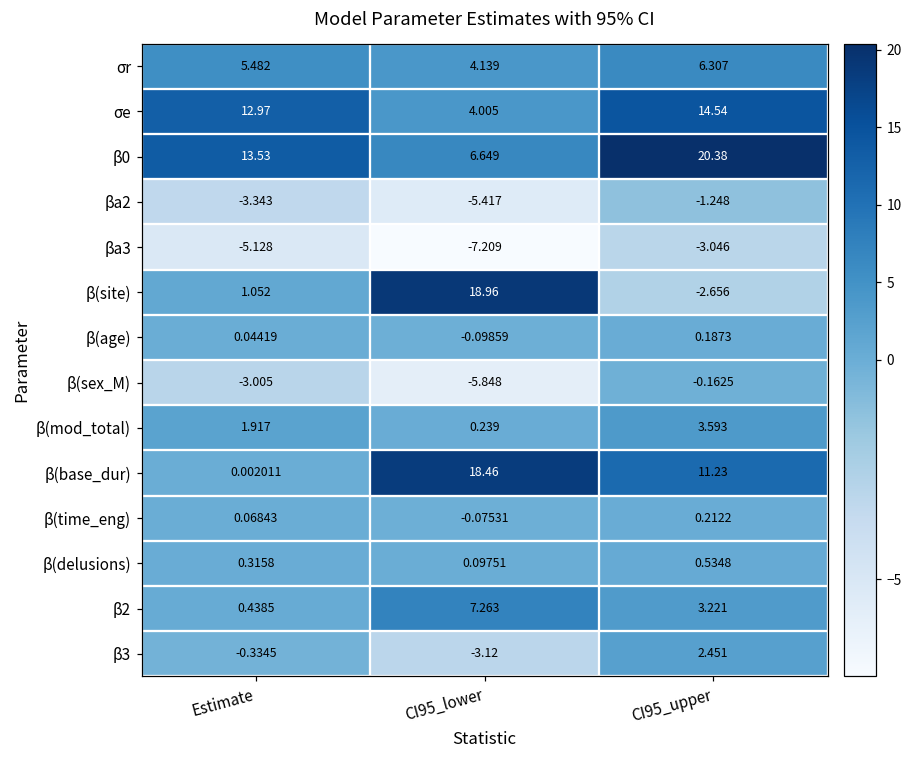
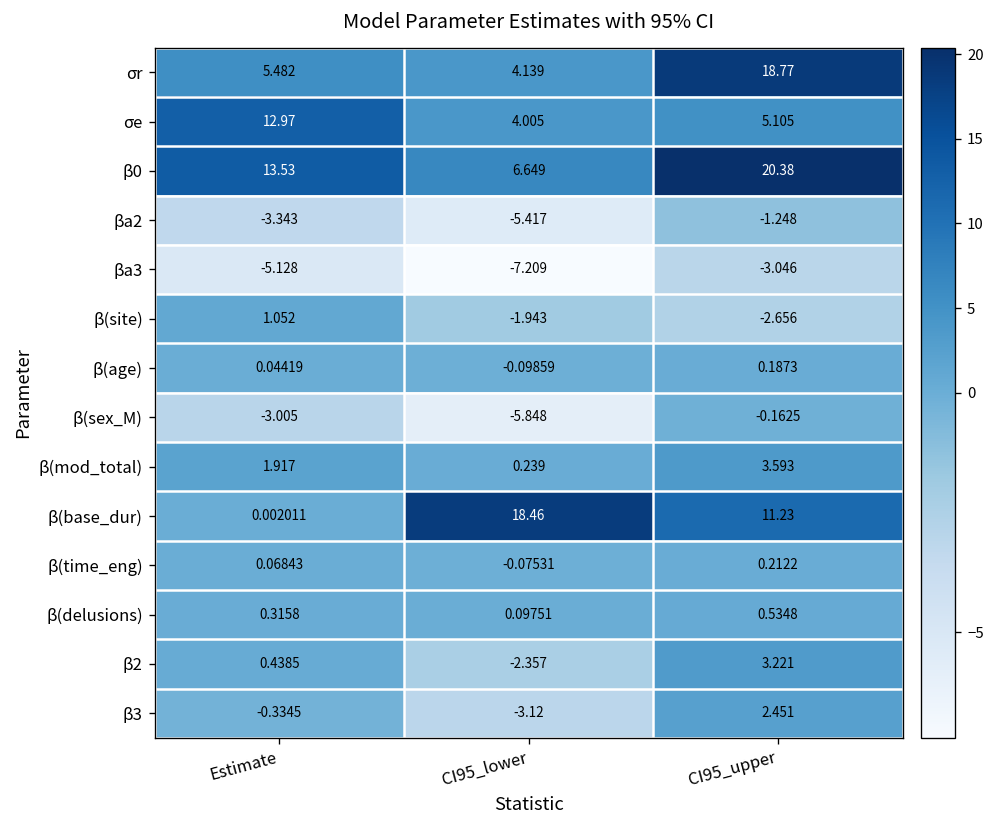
  {
    "σr": {
      "Estimate": 5.482,
      "CI95_lower": 4.139,
-     "CI95_upper": 6.307
+     "CI95_upper": 18.77
    },
    "σe": {
      "Estimate": 12.97,
      "CI95_lower": 4.005,
-     "CI95_upper": 14.54
+     "CI95_upper": 5.105
    },
    "β0": {
      "Estimate": 13.53,
      "CI95_lower": 6.649,
      "CI95_upper": 20.38
    },
    "βa2": {
      "Estimate": -3.343,
      "CI95_lower": -5.417,
      "CI95_upper": -1.248
    },
    "βa3": {
      "Estimate": -5.128,
      "CI95_lower": -7.209,
      "CI95_upper": -3.046
    },
    "β(site)": {
      "Estimate": 1.052,
-     "CI95_lower": 18.96,
+     "CI95_lower": -1.943,
      "CI95_upper": -2.656
    },
    "β(age)": {
      "Estimate": 0.04419,
      "CI95_lower": -0.09859,
      "CI95_upper": 0.1873
    },
    "β(sex_M)": {
      "Estimate": -3.005,
      "CI95_lower": -5.848,
      "CI95_upper": -0.1625
    },
    "β(mod_total)": {
      "Estimate": 1.917,
      "CI95_lower": 0.239,
      "CI95_upper": 3.593
    },
    "β(base_dur)": {
      "Estimate": 0.002011,
      "CI95_lower": 18.46,
      "CI95_upper": 11.23
    },
    "β(time_eng)": {
      "Estimate": 0.06843,
      "CI95_lower": -0.07531,
      "CI95_upper": 0.2122
    },
    "β(delusions)": {
      "Estimate": 0.3158,
      "CI95_lower": 0.09751,
      "CI95_upper": 0.5348
    },
    "β2": {
      "Estimate": 0.4385,
-     "CI95_lower": 7.263,
+     "CI95_lower": -2.357,
      "CI95_upper": 3.221
    },
    "β3": {
      "Estimate": -0.3345,
      "CI95_lower": -3.12,
      "CI95_upper": 2.451
    }
  }
